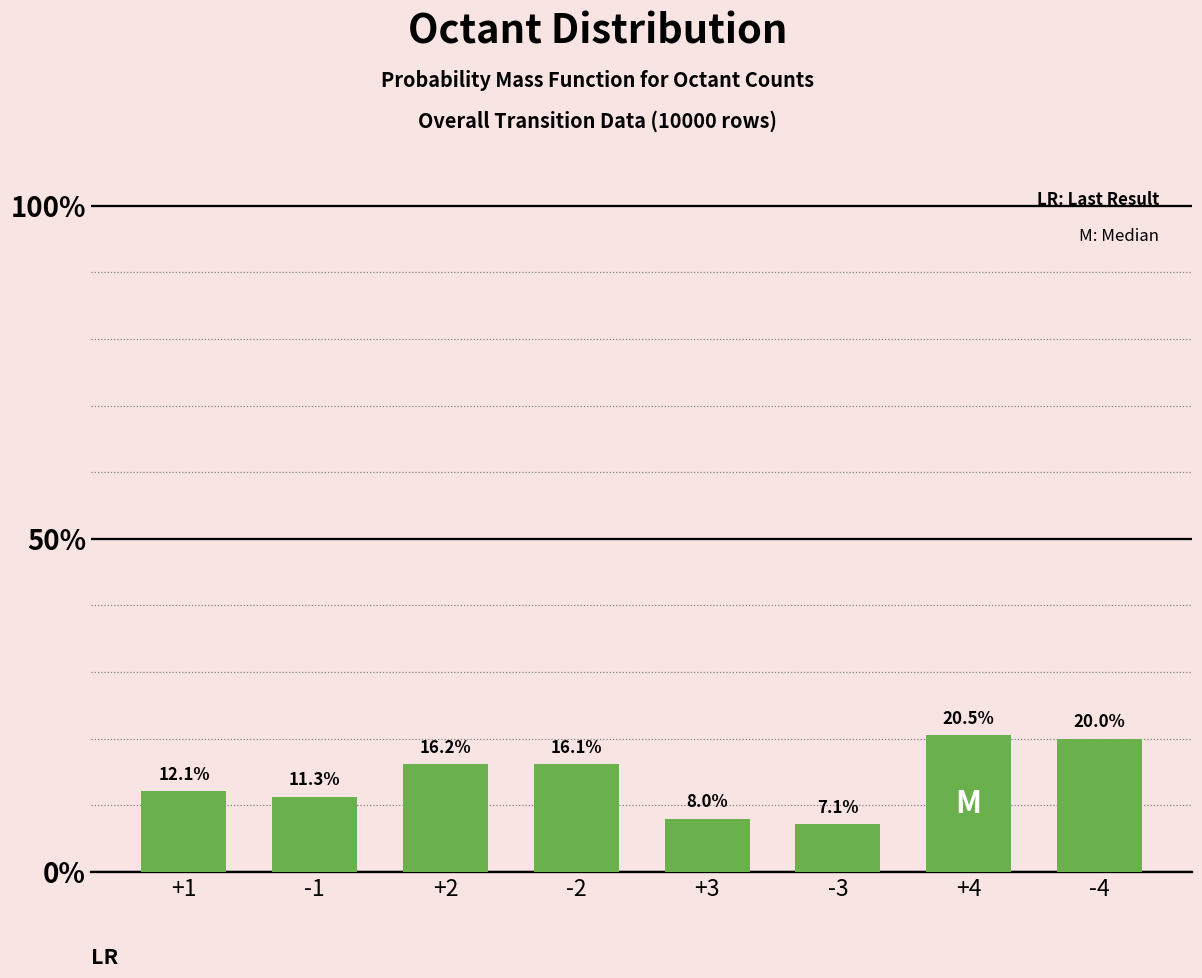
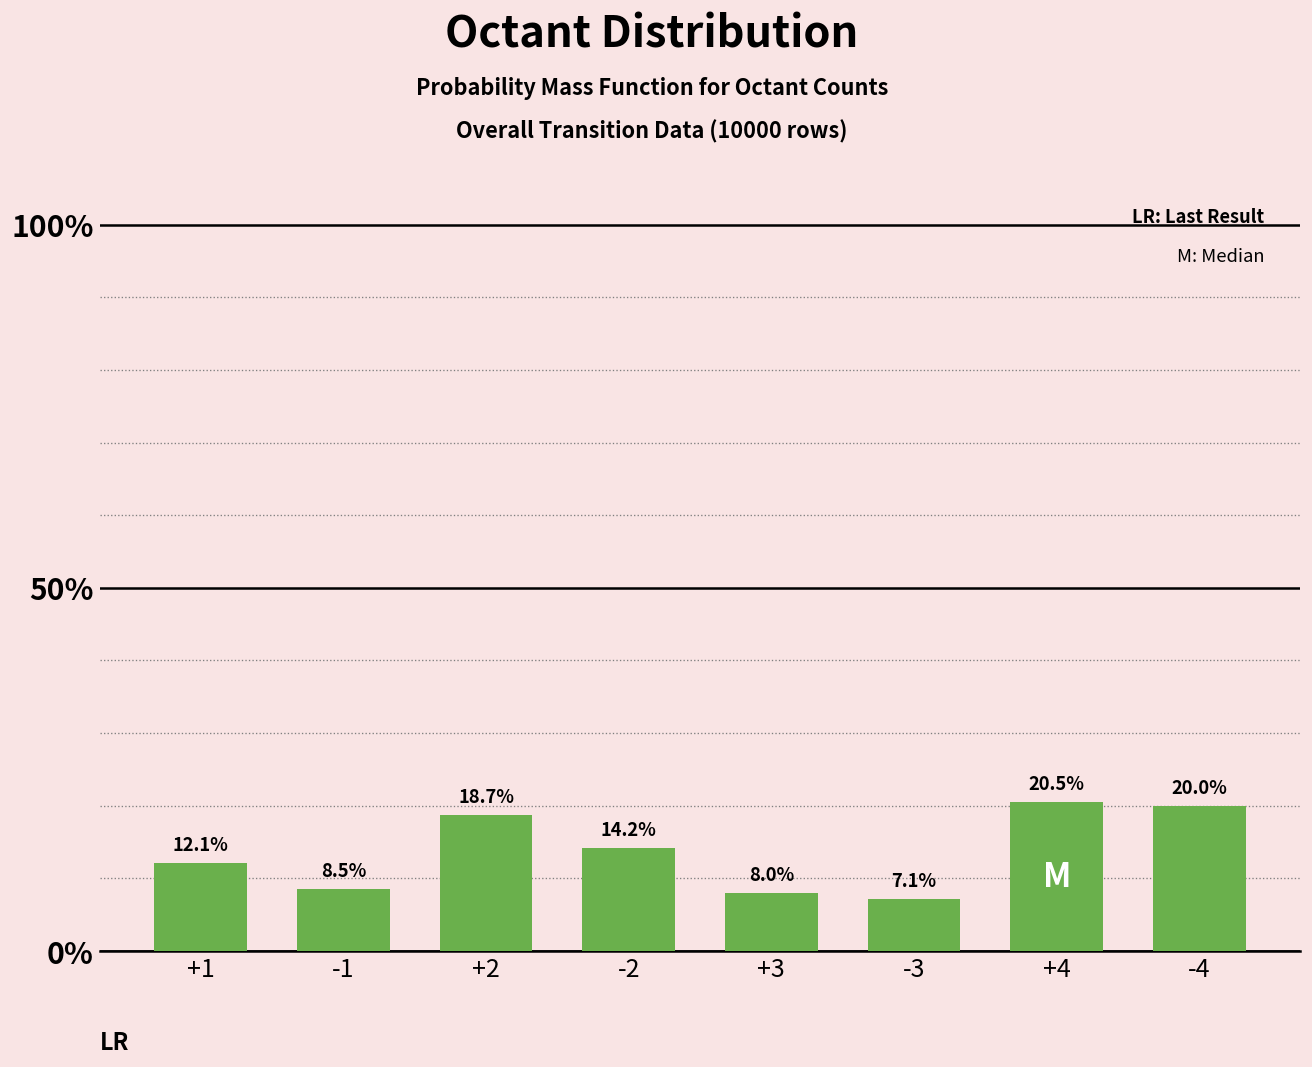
  {
    "+1": "12.1%",
-   "-1": "11.3%",
-   "+2": "16.2%",
-   "-2": "16.1%",
+   "-1": "8.5%",
+   "+2": "18.7%",
+   "-2": "14.2%",
    "+3": "8.0%",
    "-3": "7.1%",
    "+4": "20.5%",
    "-4": "20.0%"
  }
